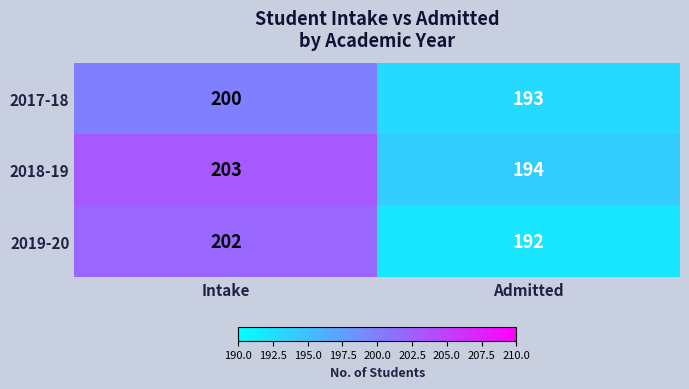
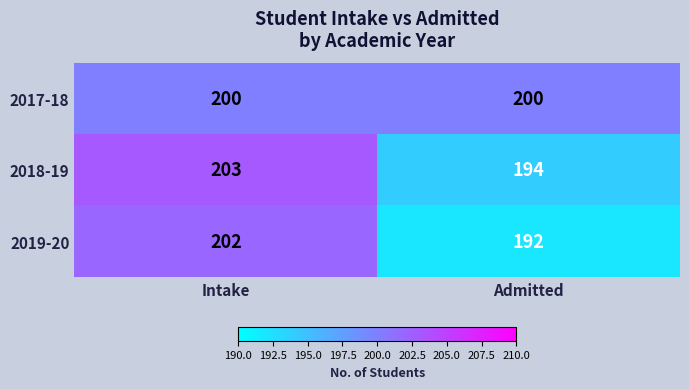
  {
    "2017-18": {
      "Intake": 200,
-     "Admitted": 193
+     "Admitted": 200
    },
    "2018-19": {
      "Intake": 203,
      "Admitted": 194
    },
    "2019-20": {
      "Intake": 202,
      "Admitted": 192
    }
  }
